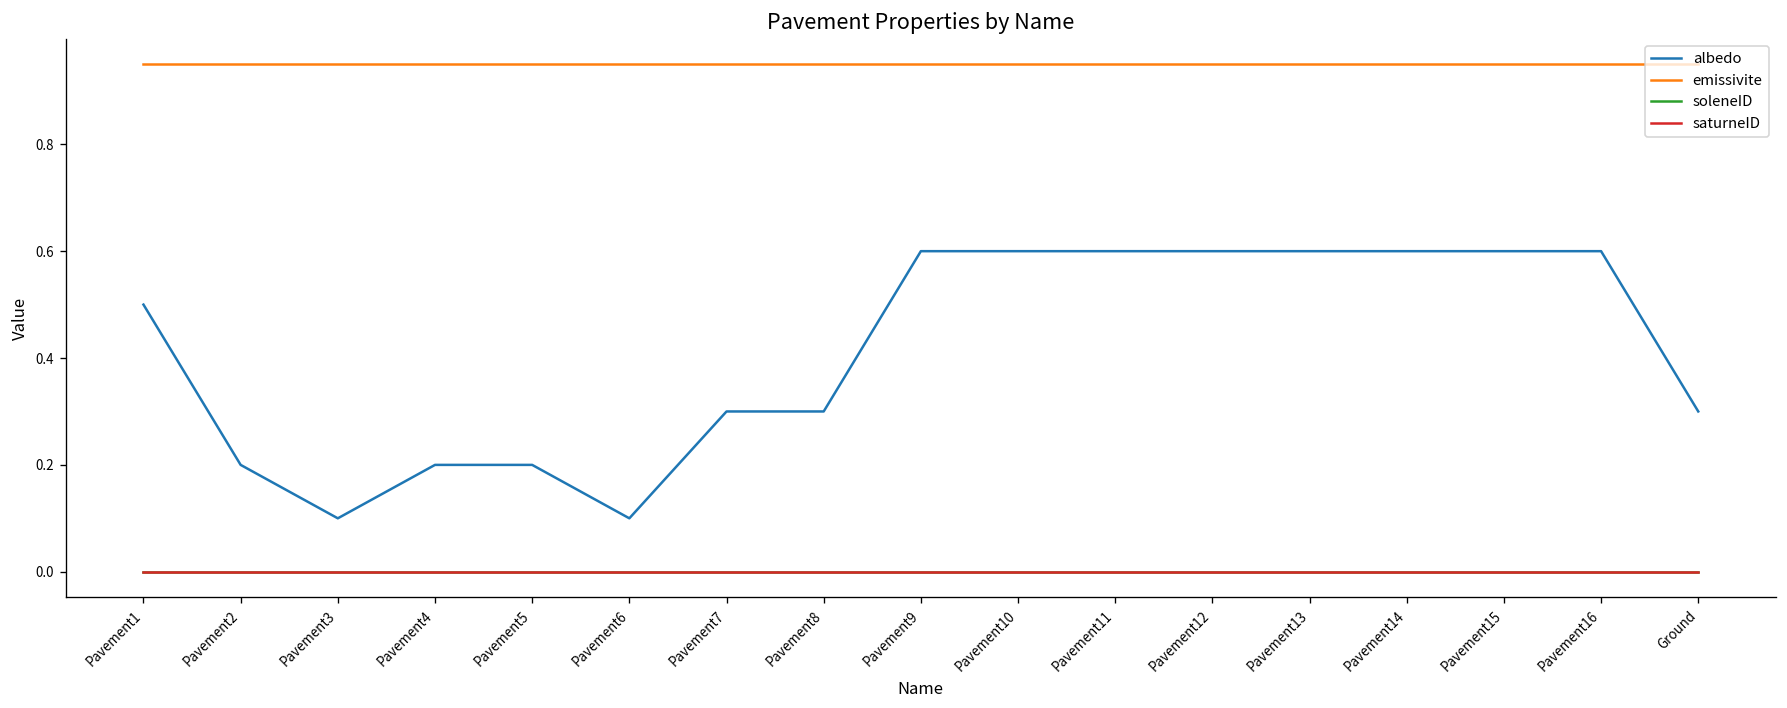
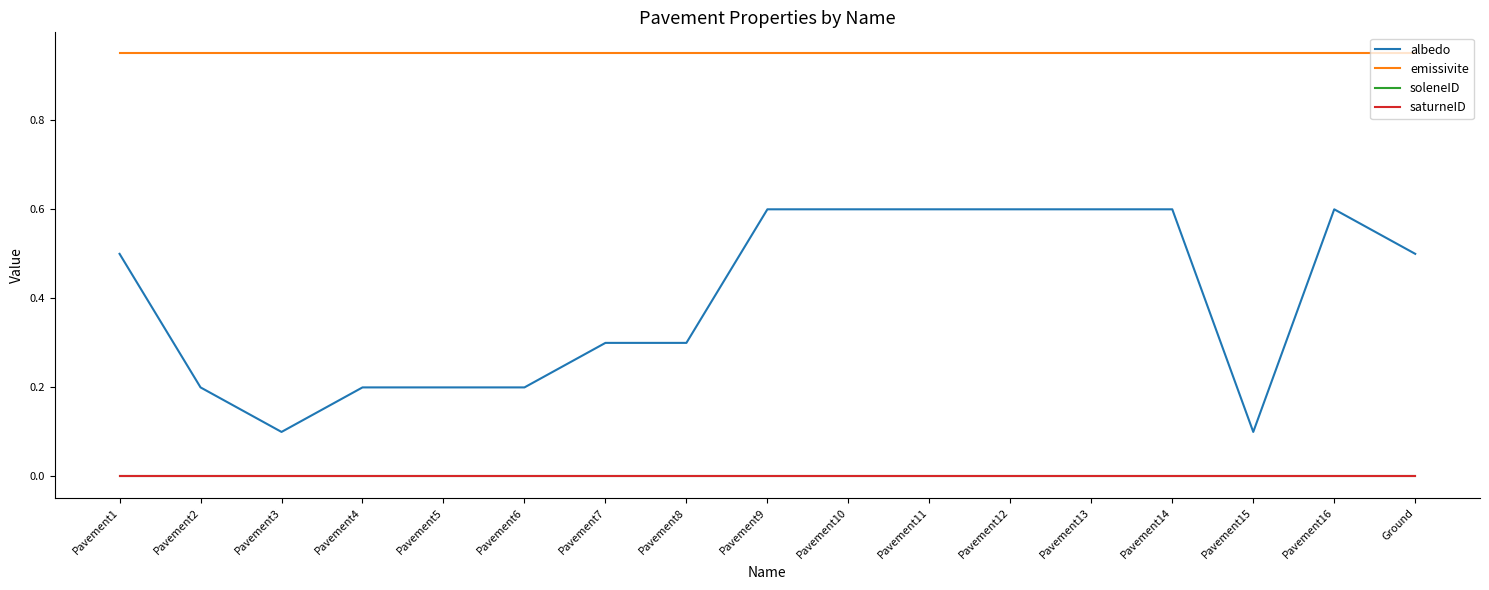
  {
    "albedo": {
      "Pavement1": 0.5,
      "Pavement2": 0.2,
      "Pavement3": 0.1,
      "Pavement4": 0.2,
      "Pavement5": 0.2,
-     "Pavement6": 0.1,
+     "Pavement6": 0.2,
      "Pavement7": 0.3,
      "Pavement8": 0.3,
      "Pavement9": 0.6,
      "Pavement10": 0.6,
      "Pavement11": 0.6,
      "Pavement12": 0.6,
      "Pavement13": 0.6,
      "Pavement14": 0.6,
-     "Pavement15": 0.6,
+     "Pavement15": 0.1,
      "Pavement16": 0.6,
-     "Ground": 0.3
+     "Ground": 0.5
    },
    "emissivite": {
      "Pavement1": 0.95,
      "Pavement2": 0.95,
      "Pavement3": 0.95,
      "Pavement4": 0.95,
      "Pavement5": 0.95,
      "Pavement6": 0.95,
      "Pavement7": 0.95,
      "Pavement8": 0.95,
      "Pavement9": 0.95,
      "Pavement10": 0.95,
      "Pavement11": 0.95,
      "Pavement12": 0.95,
      "Pavement13": 0.95,
      "Pavement14": 0.95,
      "Pavement15": 0.95,
      "Pavement16": 0.95
    },
    "saturneID": {
      "Pavement1": 0.0,
      "Pavement2": 0.0,
      "Pavement3": 0.0,
      "Pavement4": 0.0,
      "Pavement5": 0.0,
      "Pavement6": 0.0,
      "Pavement7": 0.0,
      "Pavement8": 0.0,
      "Pavement9": 0.0,
      "Pavement10": 0.0,
      "Pavement11": 0.0,
      "Pavement12": 0.0,
      "Pavement13": 0.0,
      "Pavement14": 0.0,
      "Pavement15": 0.0,
      "Pavement16": 0.0,
      "Ground": 0.0
    }
  }
